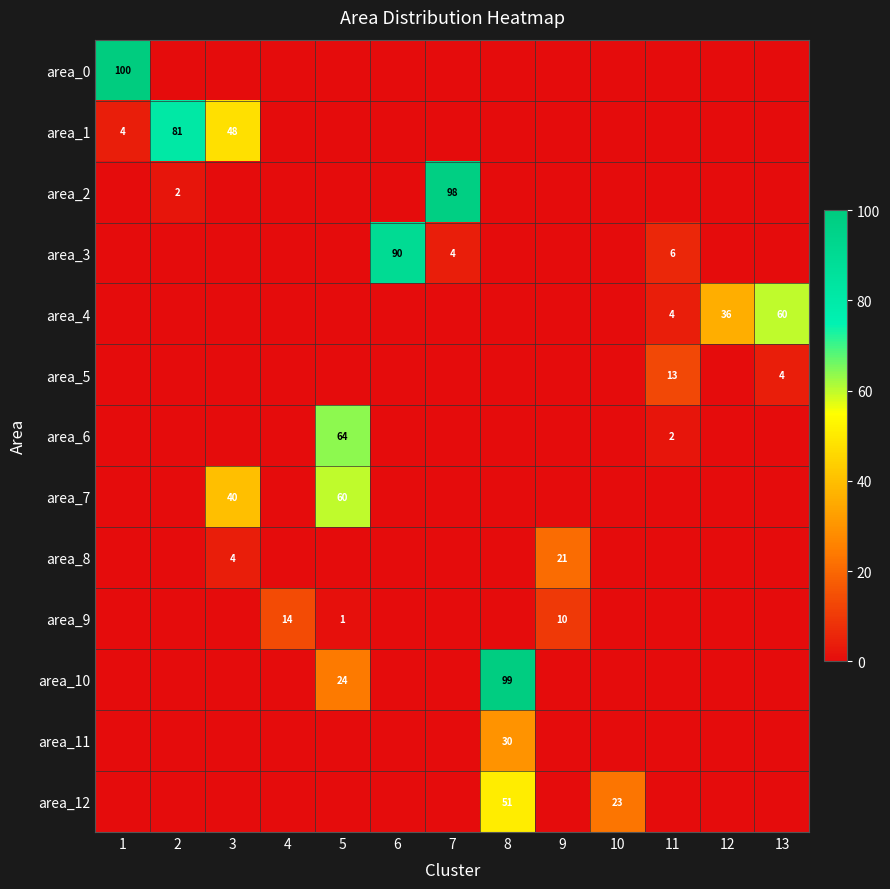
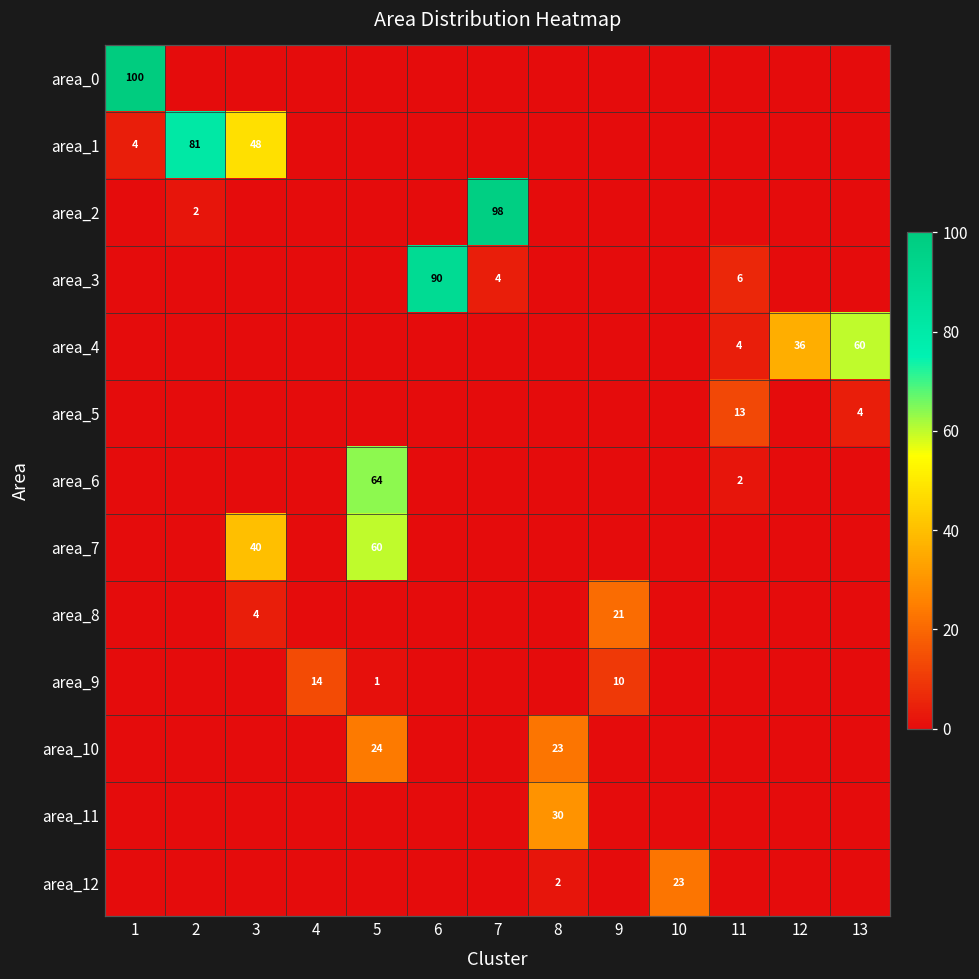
  {
    "area_0": {
      "1": 100
    },
    "area_1": {
      "1": 4,
      "2": 81,
      "3": 48
    },
    "area_2": {
      "2": 2,
      "7": 98
    },
    "area_3": {
      "6": 90,
      "7": 4,
      "11": 6
    },
    "area_4": {
      "11": 4,
      "12": 36,
      "13": 60
    },
    "area_5": {
      "11": 13,
      "13": 4
    },
    "area_6": {
      "5": 64,
      "11": 2
    },
    "area_7": {
      "3": 40,
      "5": 60
    },
    "area_8": {
      "3": 4,
      "9": 21
    },
    "area_9": {
      "4": 14,
      "5": 1,
      "9": 10
    },
    "area_10": {
      "5": 24,
-     "8": 99
+     "8": 23
    },
    "area_11": {
      "8": 30
    },
    "area_12": {
-     "8": 51,
+     "8": 2,
      "10": 23
    }
  }
